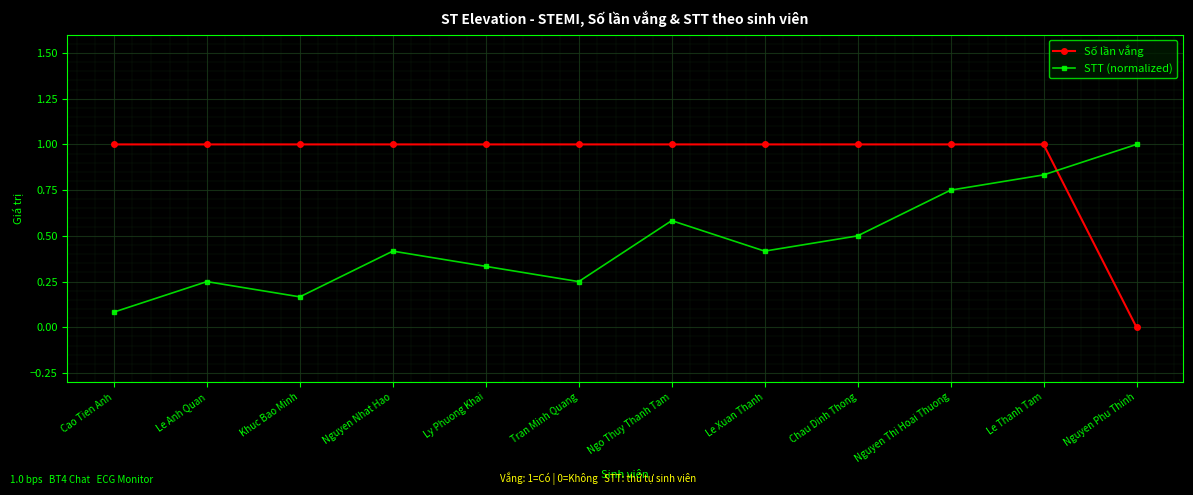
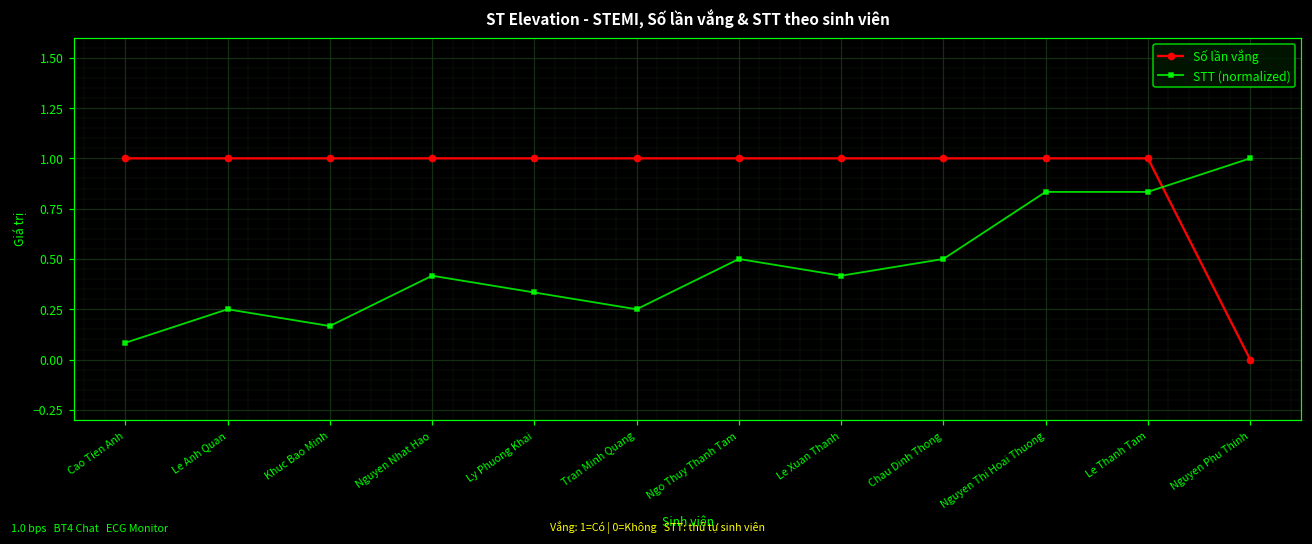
  {
    "Số lần vắng": {
      "Cao Tien Anh": 1.00,
      "Le Anh Quan": 1.00,
      "Khuc Bao Minh": 1.00,
      "Nguyen Nhat Hao": 1.00,
      "Ly Phuong Khai": 1.00,
      "Tran Minh Quang": 1.00,
      "Ngo Thuy Thanh Tam": 1.00,
      "Le Xuan Thanh": 1.00,
      "Chau Dinh Thong": 1.00,
      "Nguyen Thi Hoai Thuong": 1.00,
      "Le Thanh Tam": 1.00,
      "Nguyen Phu Thinh": 0.00
    },
    "STT (normalized)": {
      "Cao Tien Anh": 0.08,
      "Le Anh Quan": 0.25,
      "Khuc Bao Minh": 0.17,
      "Nguyen Nhat Hao": 0.42,
      "Ly Phuong Khai": 0.33,
      "Tran Minh Quang": 0.25,
-     "Ngo Thuy Thanh Tam": 0.58,
+     "Ngo Thuy Thanh Tam": 0.50,
      "Le Xuan Thanh": 0.42,
      "Chau Dinh Thong": 0.50,
-     "Nguyen Thi Hoai Thuong": 0.75,
+     "Nguyen Thi Hoai Thuong": 0.83,
      "Le Thanh Tam": 0.83,
      "Nguyen Phu Thinh": 1.00
    }
  }
